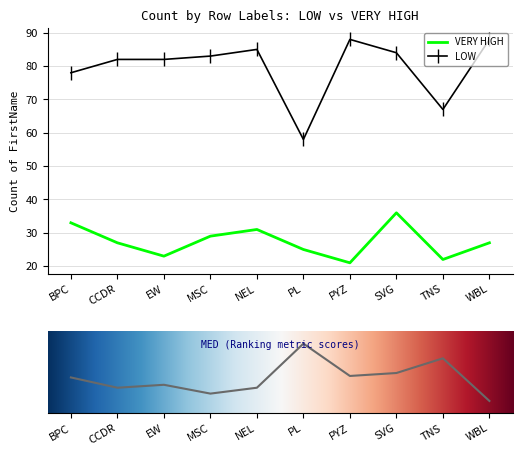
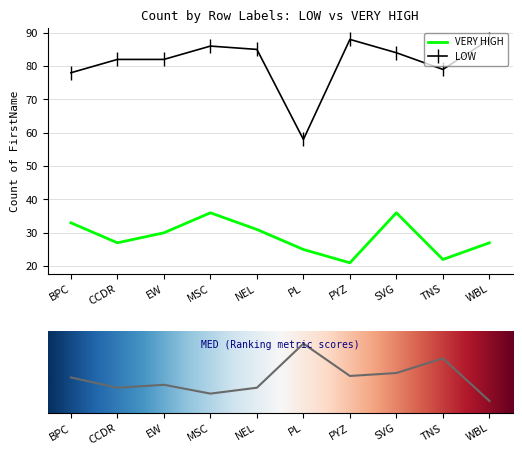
  {
    "Count by Row Labels: LOW vs VERY HIGH": {
      "VERY HIGH": {
        "BPC": 33,
        "CCDR": 27,
-       "EW": 23,
-       "MSC": 29,
+       "EW": 30,
+       "MSC": 36,
        "NEL": 31,
        "PL": 25,
        "PYZ": 21,
        "SVG": 36,
        "TNS": 22,
        "WBL": 27
      },
      "LOW": {
        "BPC": 78,
        "CCDR": 82,
        "EW": 82,
-       "MSC": 83,
+       "MSC": 86,
        "NEL": 85,
        "PL": 58,
        "PYZ": 88,
        "SVG": 84,
-       "TNS": 67
+       "TNS": 79
      }
    }
  }
